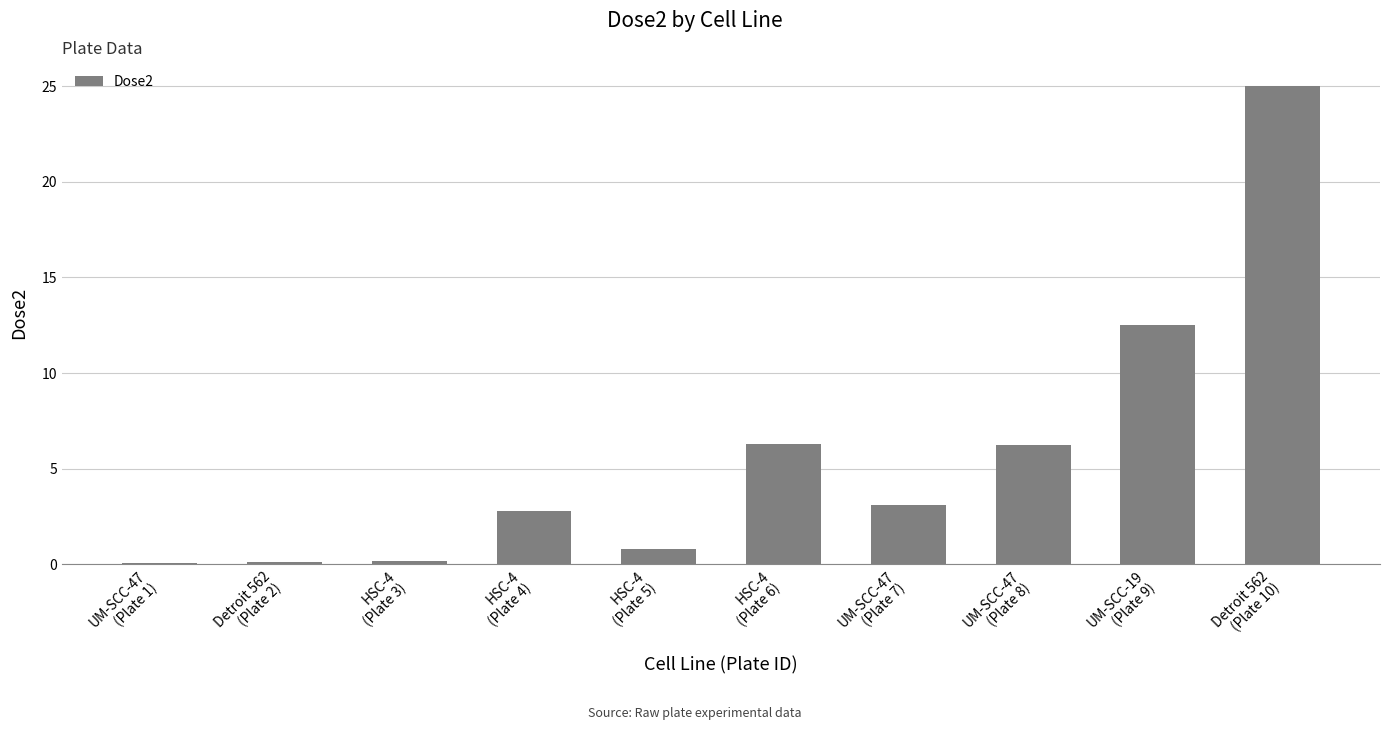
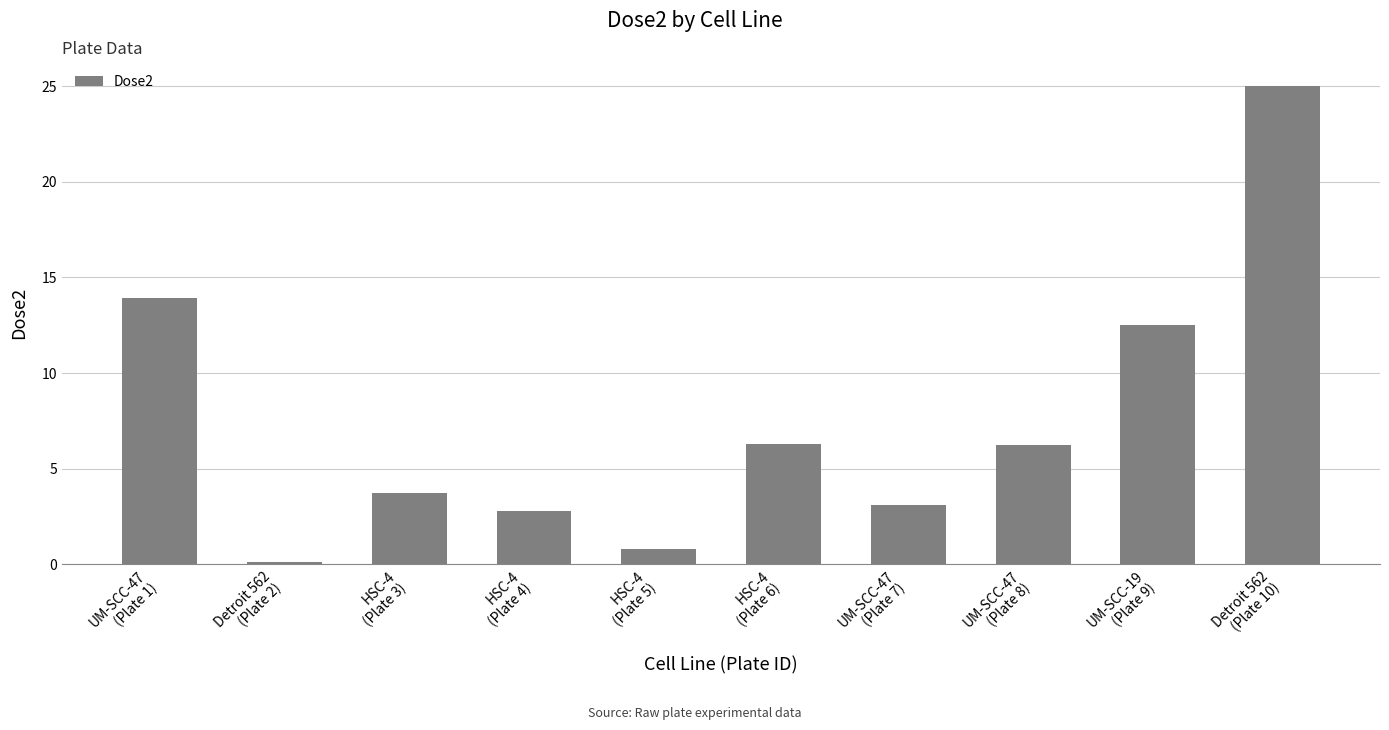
  {
-   "UM-SCC-47 (Plate 1)": 0.0,
-   "HSC-4 (Plate 3)": 0.2,
+   "UM-SCC-47 (Plate 1)": 13.9,
+   "HSC-4 (Plate 3)": 3.7,
    "HSC-4 (Plate 4)": 2.8,
    "HSC-4 (Plate 5)": 0.8,
    "HSC-4 (Plate 6)": 6.3,
    "UM-SCC-47 (Plate 7)": 3.1,
    "UM-SCC-47 (Plate 8)": 6.2,
    "UM-SCC-19 (Plate 9)": 12.5,
    "Detroit 562 (Plate 10)": 25.0
  }
